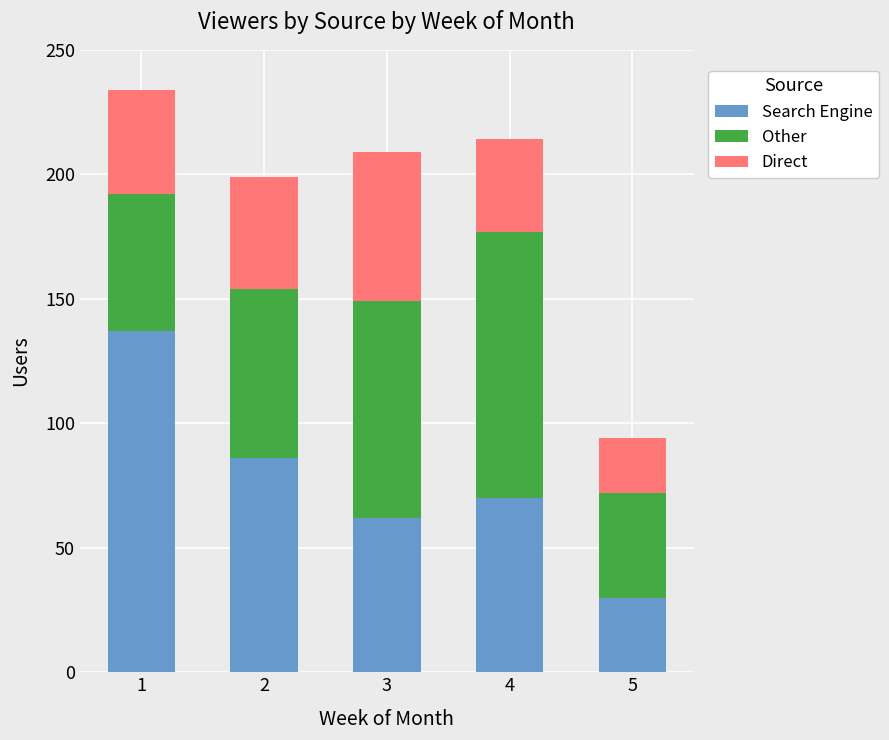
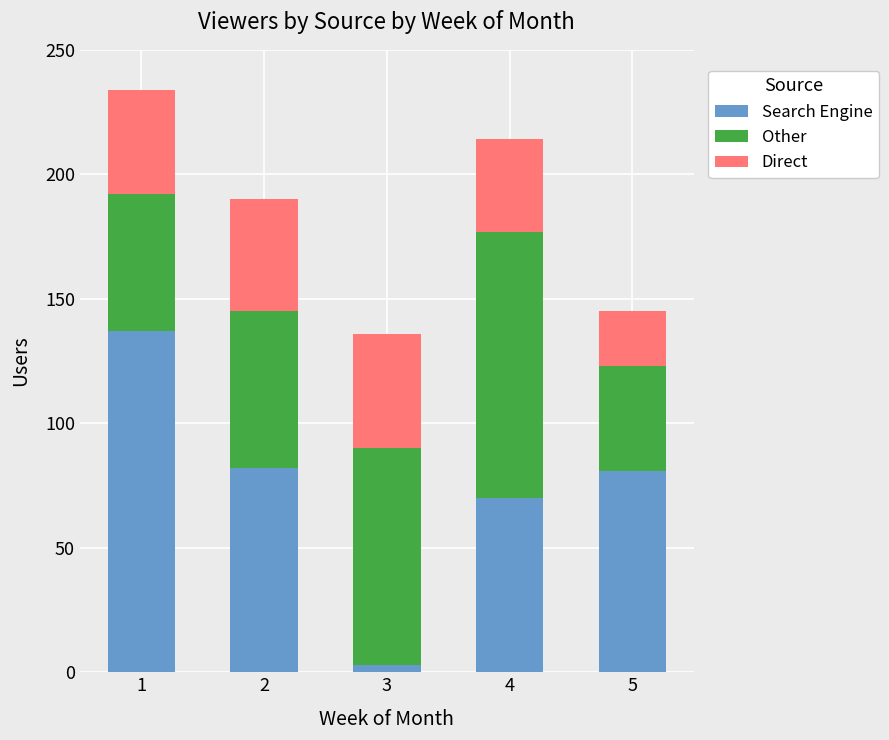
  {
    "Search Engine": {
      "1": 137,
-     "2": 86,
-     "3": 62,
+     "2": 82,
+     "3": 3,
      "4": 70,
-     "5": 30
+     "5": 81
    },
    "Other": {
      "1": 55,
-     "2": 68,
+     "2": 63,
      "3": 87,
      "4": 107,
      "5": 42
    },
    "Direct": {
      "1": 42,
      "2": 45,
-     "3": 60,
+     "3": 46,
      "4": 37,
      "5": 22
    }
  }
